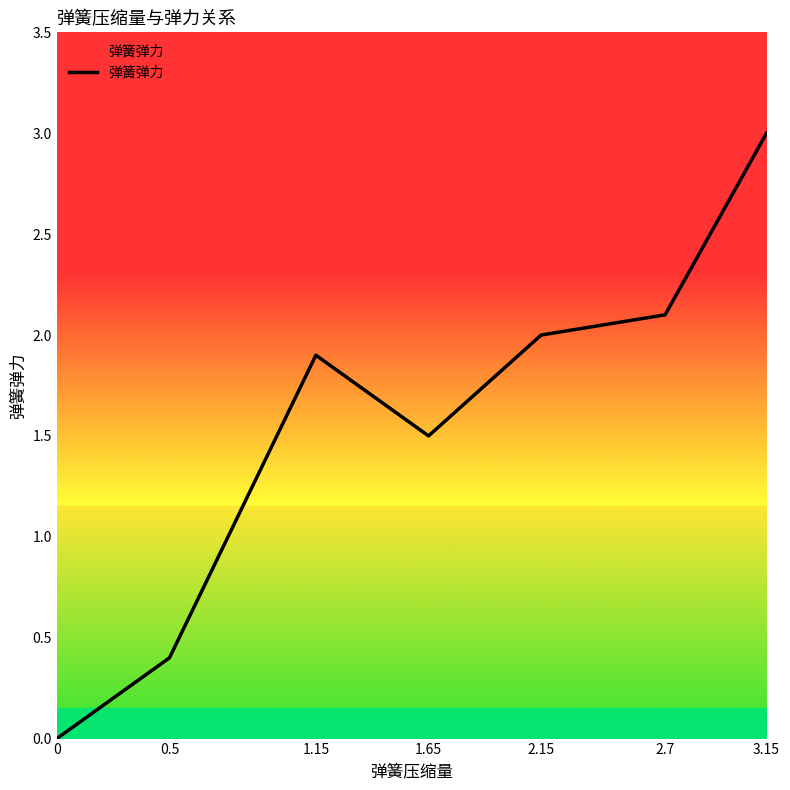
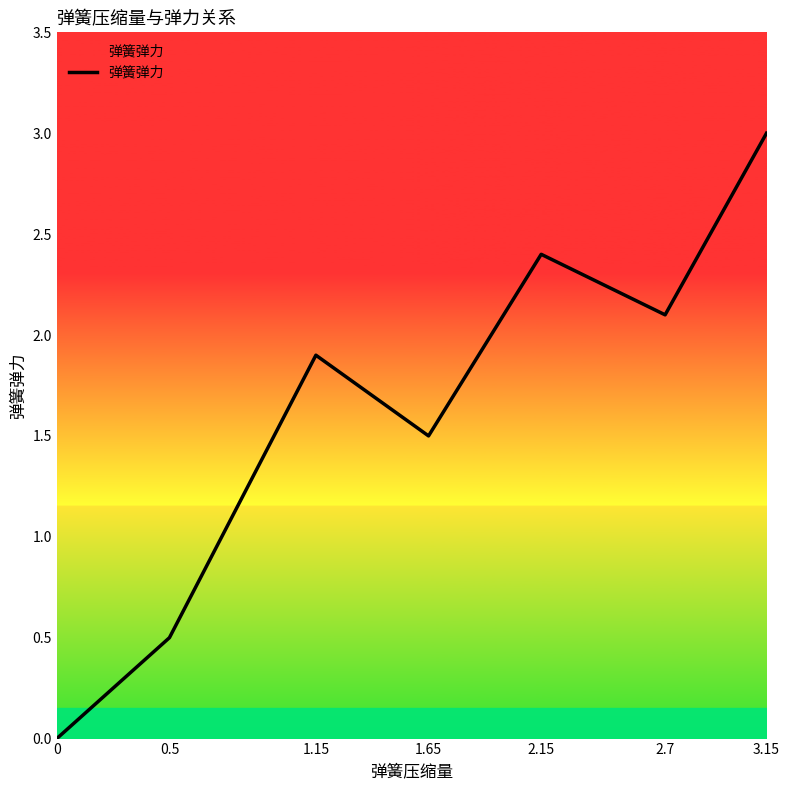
  {
-   "0.5": 0.4,
+   "0.5": 0.5,
    "1.15": 1.9,
    "1.65": 1.5,
-   "2.15": 2.0,
+   "2.15": 2.4,
    "2.7": 2.1,
    "3.15": 3.0
  }
